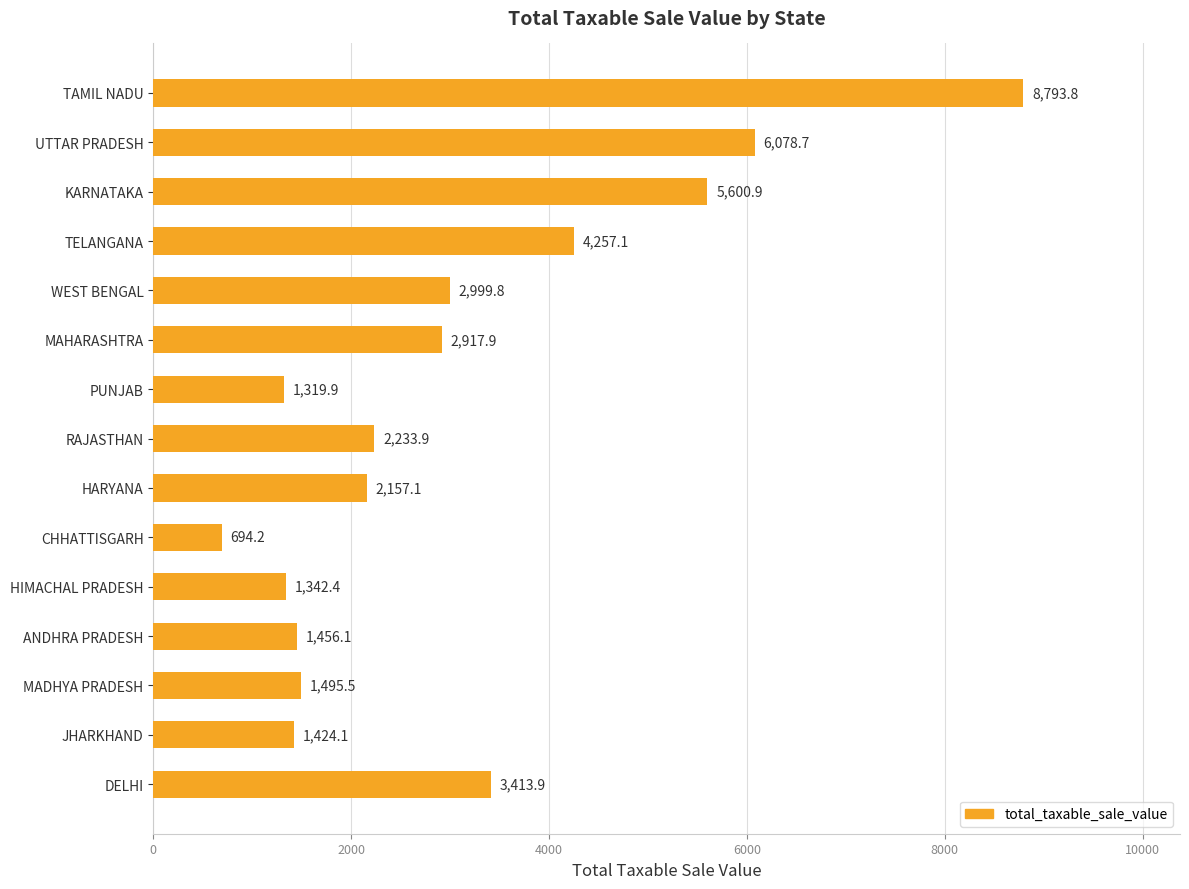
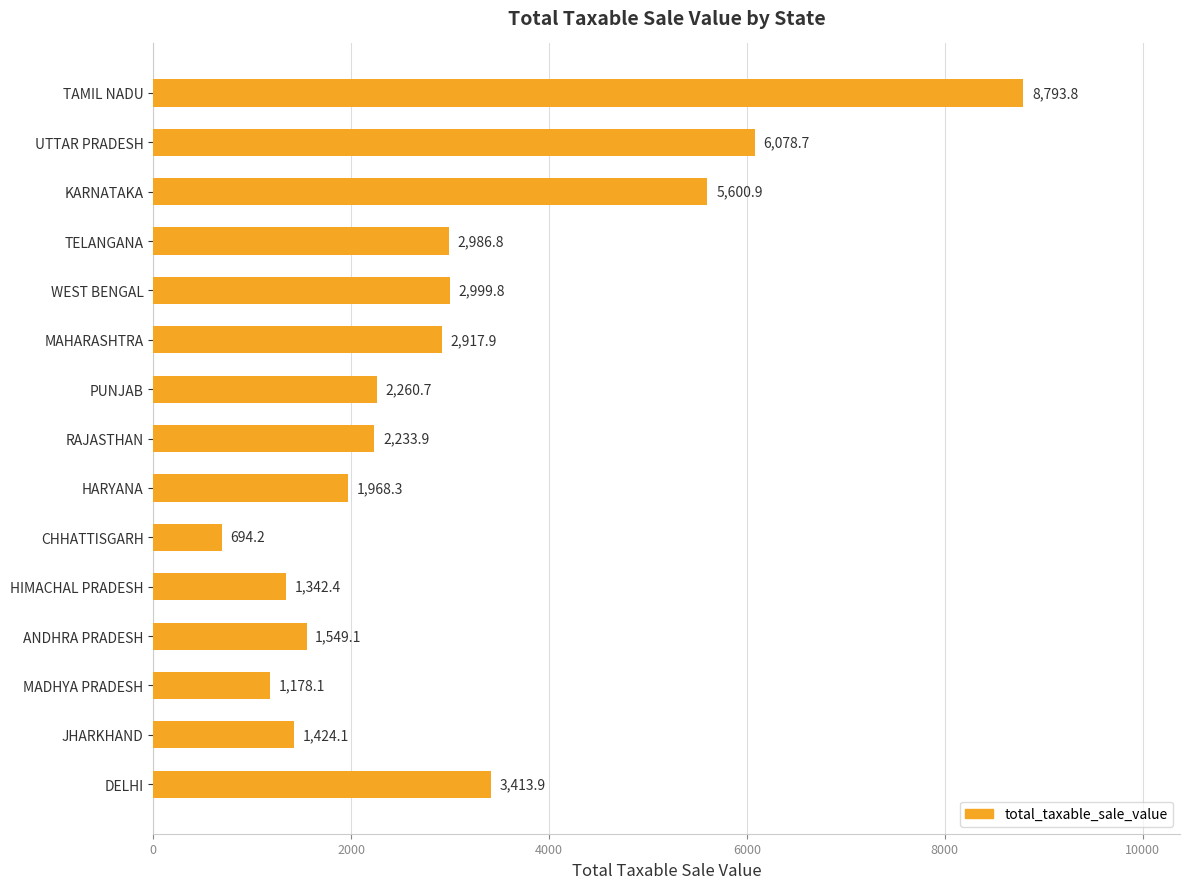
  {
    "TAMIL NADU": "8,793.8",
    "UTTAR PRADESH": "6,078.7",
    "KARNATAKA": "5,600.9",
-   "TELANGANA": "4,257.1",
+   "TELANGANA": "2,986.8",
    "WEST BENGAL": "2,999.8",
    "MAHARASHTRA": "2,917.9",
-   "PUNJAB": "1,319.9",
+   "PUNJAB": "2,260.7",
    "RAJASTHAN": "2,233.9",
-   "HARYANA": "2,157.1",
+   "HARYANA": "1,968.3",
    "CHHATTISGARH": "694.2",
    "HIMACHAL PRADESH": "1,342.4",
-   "ANDHRA PRADESH": "1,456.1",
-   "MADHYA PRADESH": "1,495.5",
+   "ANDHRA PRADESH": "1,549.1",
+   "MADHYA PRADESH": "1,178.1",
    "JHARKHAND": "1,424.1",
    "DELHI": "3,413.9"
  }
